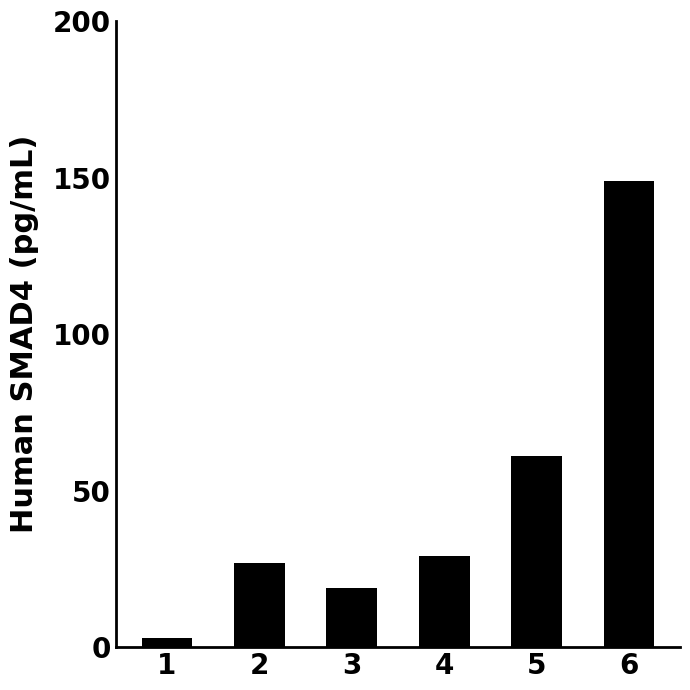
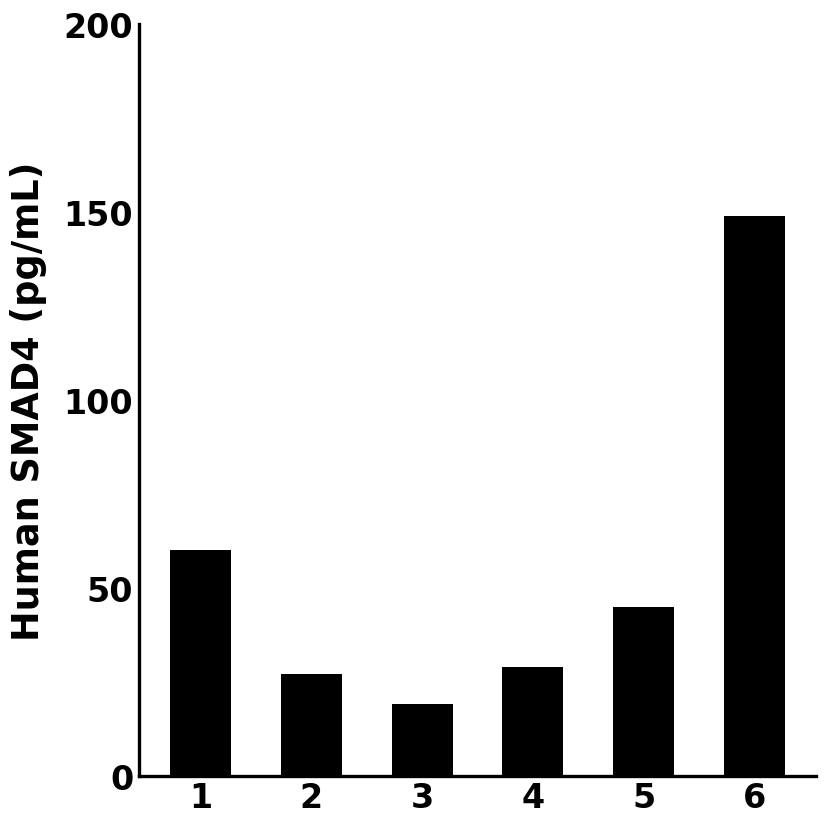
  {
-   "1": 3,
+   "1": 60,
    "2": 27,
    "3": 19,
    "4": 29,
-   "5": 61,
+   "5": 45,
    "6": 149
  }
